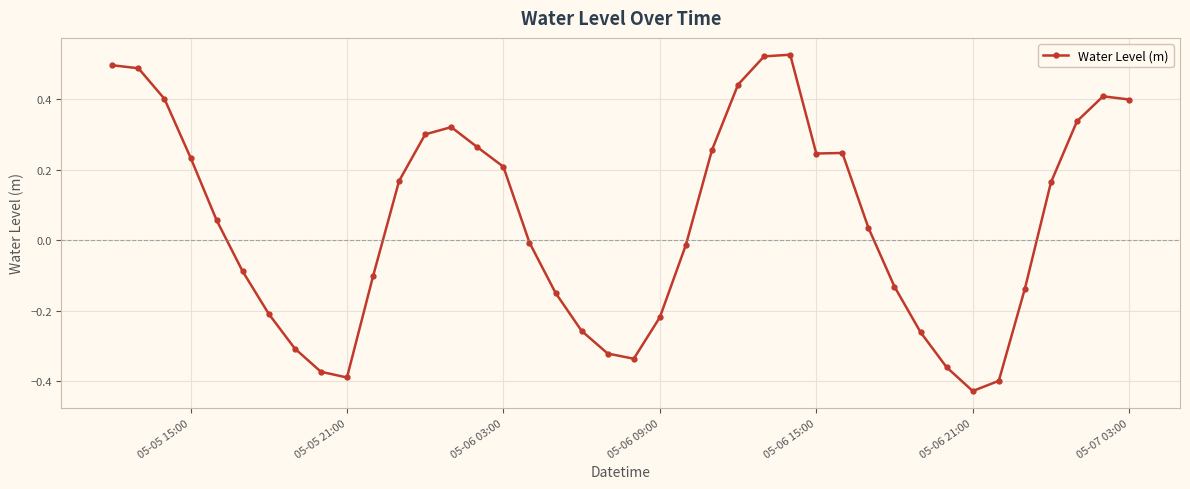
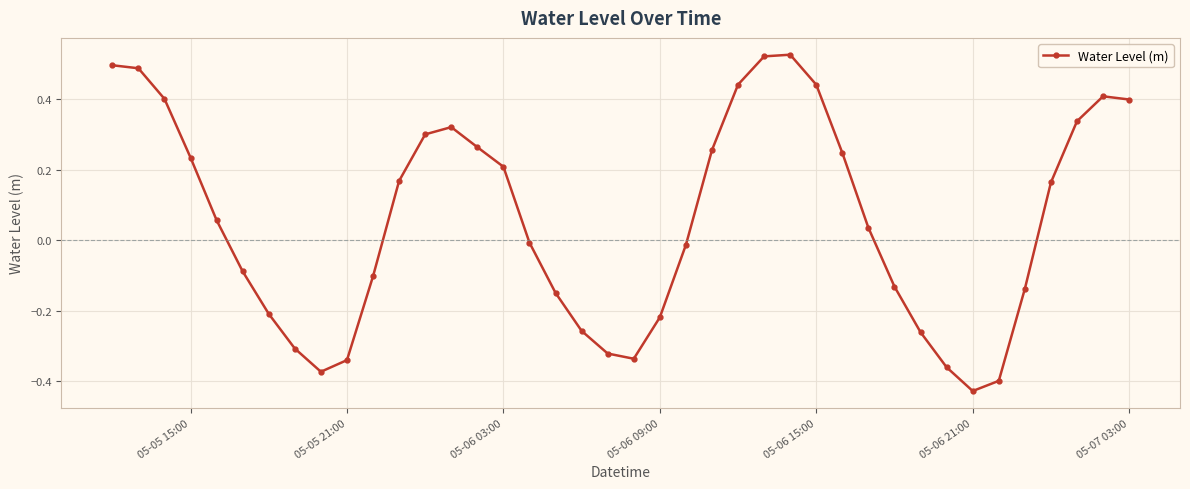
  {
    "05-05 15:00": 0.23,
-   "05-05 21:00": -0.39,
+   "05-05 21:00": -0.34,
    "05-06 03:00": 0.21,
    "05-06 09:00": -0.22,
-   "05-06 15:00": 0.25,
+   "05-06 15:00": 0.44,
    "05-06 21:00": -0.43,
    "05-07 03:00": 0.40
  }
